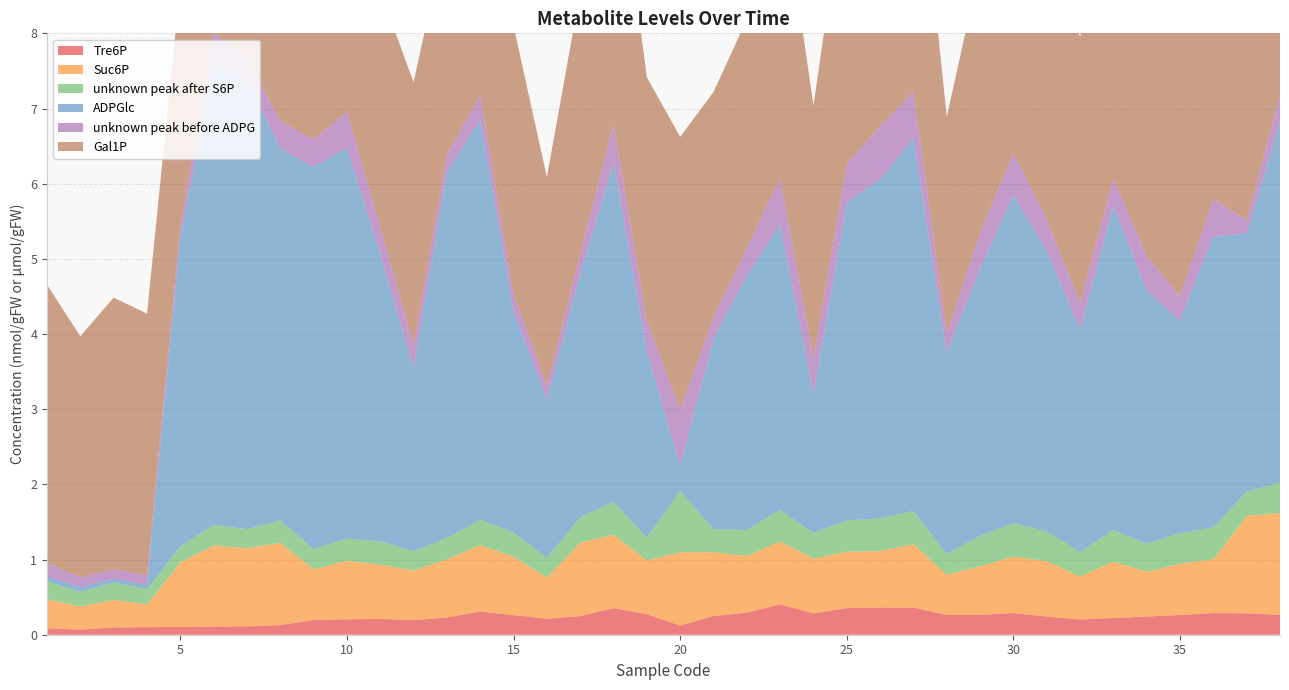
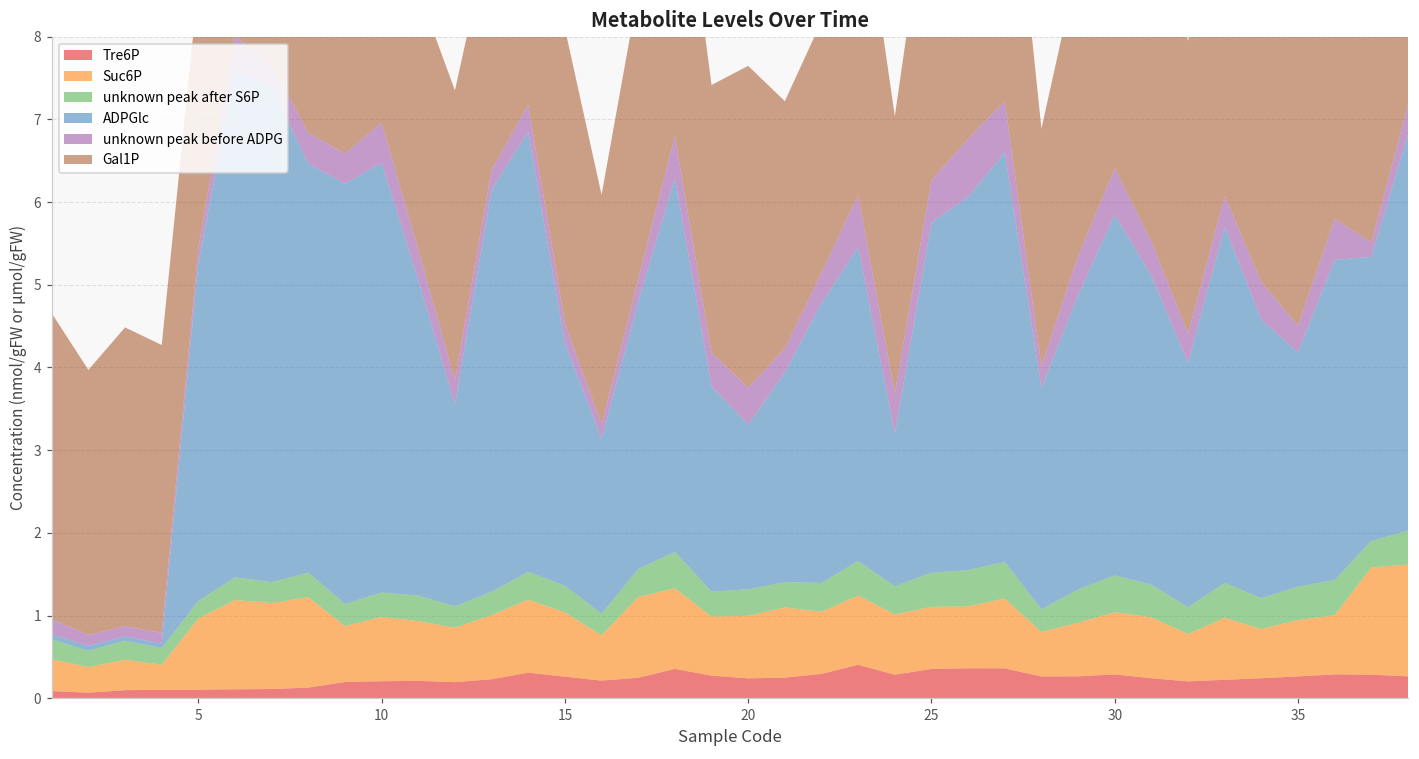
  {
    "Tre6P": {
      "5": 0.1,
      "10": 0.2,
      "15": 0.3,
-     "20": 0.1,
+     "20": 0.2,
      "25": 0.4,
      "30": 0.3,
      "35": 0.3
    },
    "Suc6P": {
      "5": 0.9,
      "10": 0.8,
      "15": 0.8,
-     "20": 1.0,
+     "20": 0.8,
      "25": 0.8,
      "30": 0.8,
      "35": 0.7
    },
    "unknown peak after S6P": {
      "5": 0.2,
      "10": 0.3,
      "15": 0.3,
-     "20": 0.8,
+     "20": 0.3,
      "25": 0.4,
      "30": 0.4,
      "35": 0.4
    },
    "ADPGlc": {
      "5": 4.1,
      "10": 5.2,
      "15": 2.9,
-     "20": 0.3,
+     "20": 2.0,
      "25": 4.2,
      "30": 4.4,
      "35": 2.8
    },
    "unknown peak before ADPG": {
      "5": 0.2,
      "10": 0.5,
      "15": 0.2,
-     "20": 0.8,
+     "20": 0.4,
      "25": 0.5,
      "30": 0.6,
      "35": 0.3
    },
    "Gal1P": {
-     "20": 3.6
+     "20": 3.9
    }
  }
